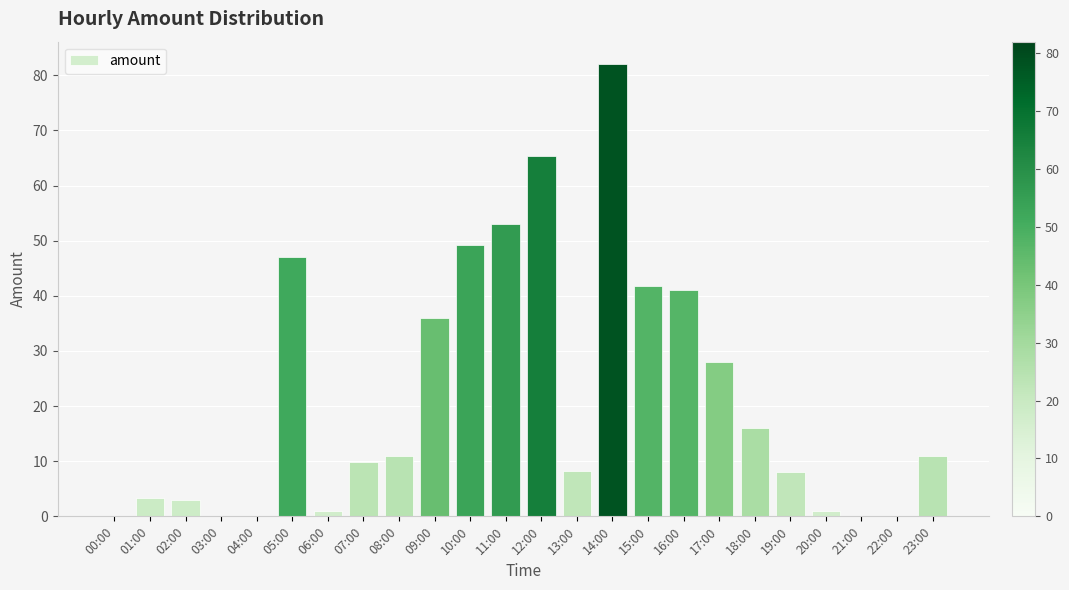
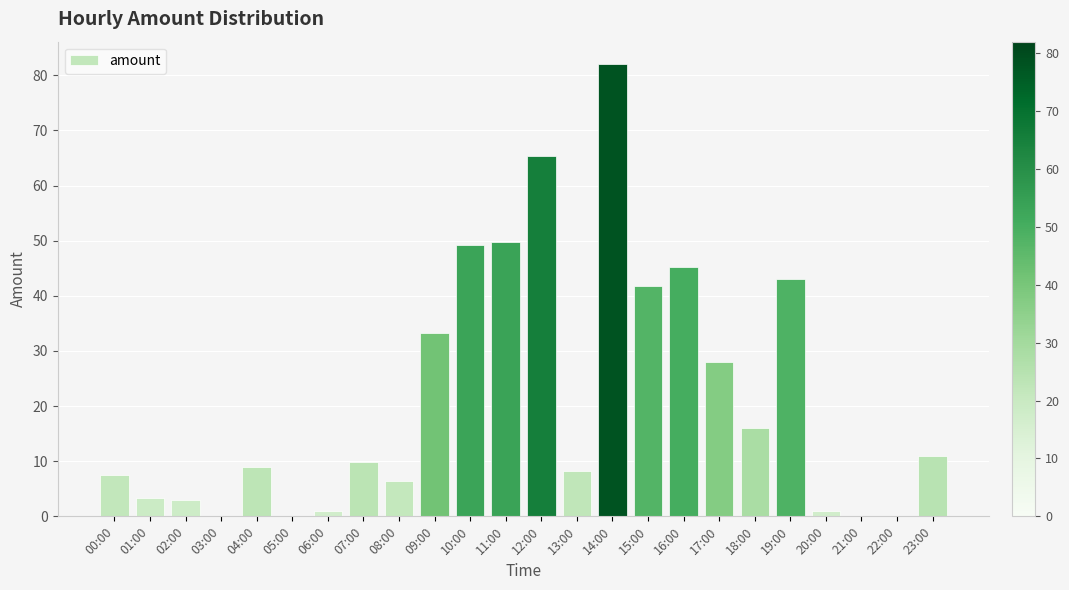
  {
-   "00:00": 0,
+   "00:00": 8,
    "01:00": 3,
    "02:00": 3,
    "03:00": 0,
-   "04:00": 0,
-   "05:00": 47,
+   "04:00": 9,
+   "05:00": 0,
    "06:00": 1,
    "07:00": 10,
-   "08:00": 11,
-   "09:00": 36,
+   "08:00": 7,
+   "09:00": 33,
    "10:00": 49,
-   "11:00": 53,
+   "11:00": 50,
    "12:00": 65,
    "13:00": 8,
    "14:00": 82,
    "15:00": 42,
-   "16:00": 41,
+   "16:00": 45,
    "17:00": 28,
    "18:00": 16,
-   "19:00": 8,
+   "19:00": 43,
    "20:00": 1,
    "21:00": 0,
    "22:00": 0,
    "23:00": 11
  }
